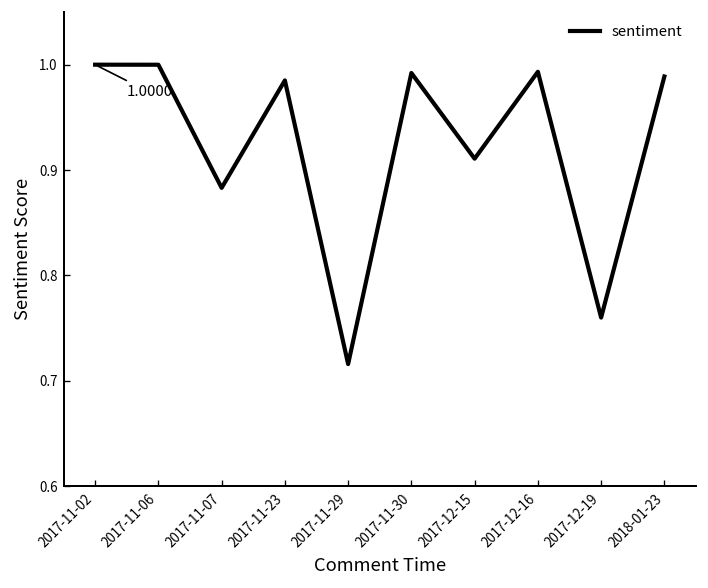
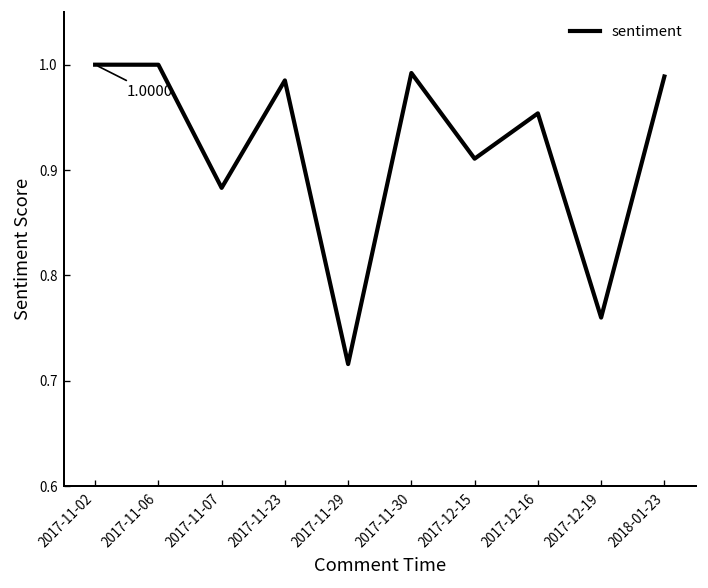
  {
    "2017-11-07": 0.88,
    "2017-11-23": 0.99,
    "2017-11-29": 0.72,
    "2017-11-30": 0.99,
    "2017-12-15": 0.91,
-   "2017-12-16": 0.99,
+   "2017-12-16": 0.95,
    "2017-12-19": 0.76,
    "2018-01-23": 0.99
  }
